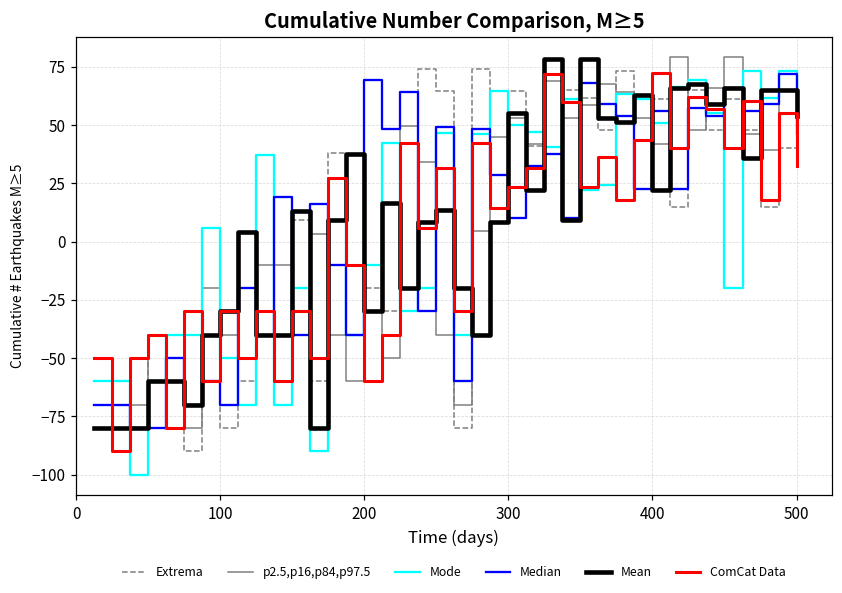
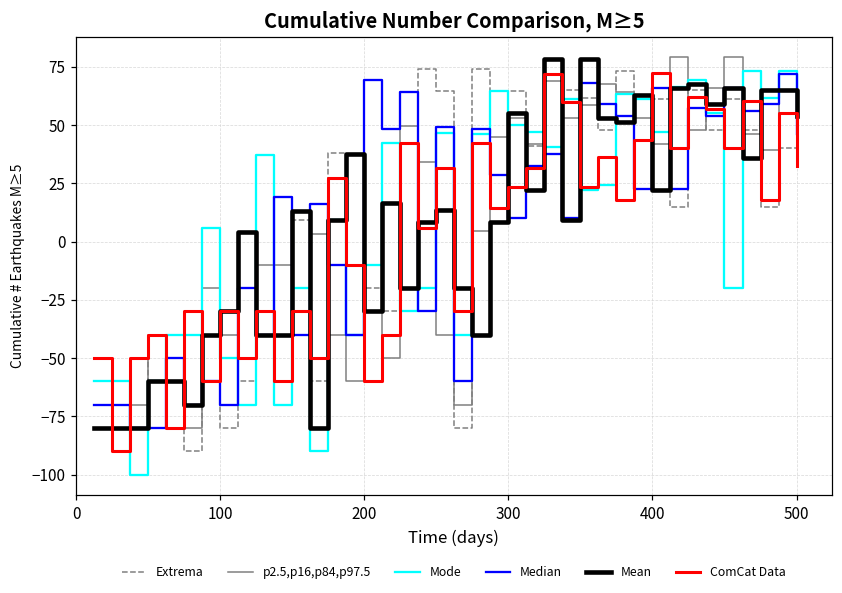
  {
    "Mode": {
      "100": -50,
      "300": 50,
-     "400": 51,
+     "400": 47,
      "500": 62
    },
    "Median": {
      "100": -70,
      "200": 70,
      "300": 10,
-     "400": 56,
+     "400": 66,
      "500": 46
    },
    "Mean": {
      "200": -30,
      "300": 55,
      "400": 22,
      "500": 54
    },
    "ComCat Data": {
      "200": -60,
      "300": 23,
      "400": 72,
      "500": 32
    }
  }
